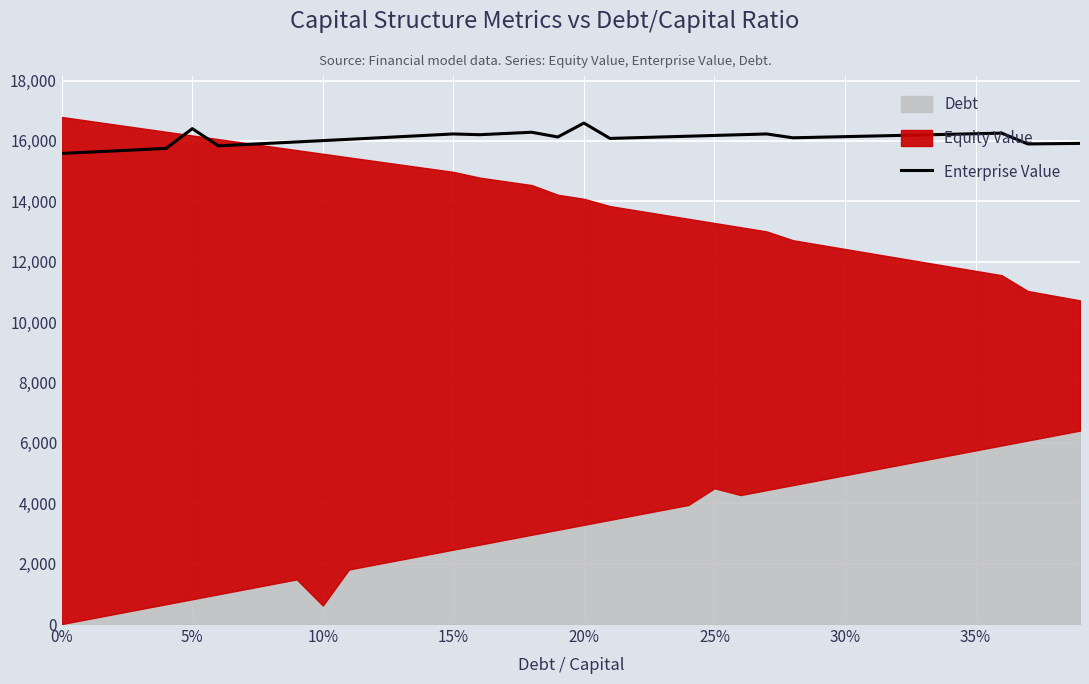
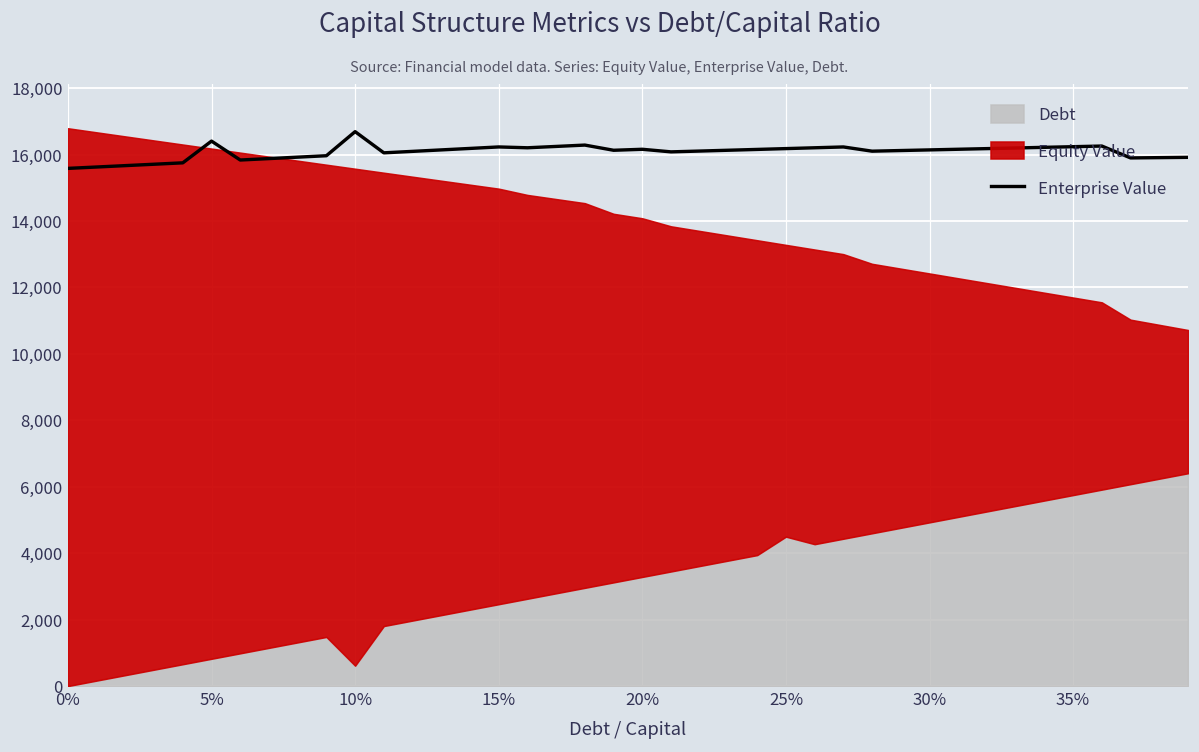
  {
    "Enterprise Value": {
      "0%": "15,600",
      "5%": "16,400",
-     "10%": "16,000",
+     "10%": "16,700",
      "15%": "16,200",
-     "20%": "16,600",
+     "20%": "16,200",
      "25%": "16,200",
      "30%": "16,100",
      "35%": "16,200"
    },
    "Debt": {
      "0%": "0",
      "5%": "800",
      "10%": "600",
      "15%": "2,500",
      "20%": "3,300",
      "25%": "4,500",
      "30%": "4,900",
      "35%": "5,800"
    }
  }
